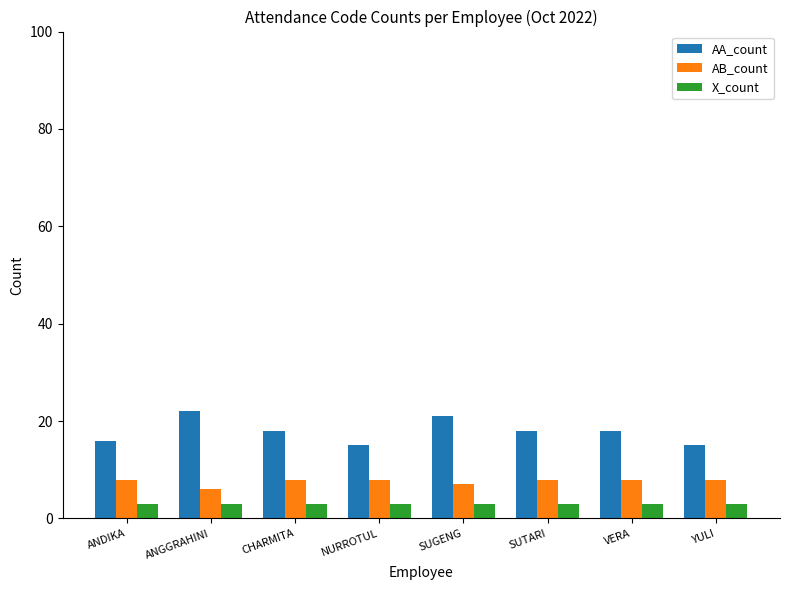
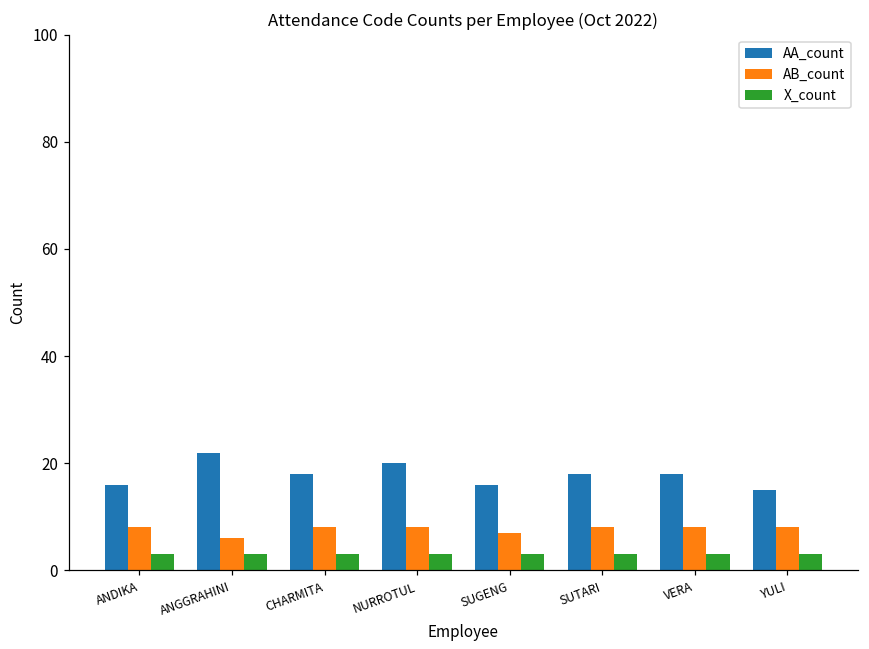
  {
    "AA_count": {
      "ANDIKA": 16,
      "ANGGRAHINI": 22,
      "CHARMITA": 18,
-     "NURROTUL": 15,
-     "SUGENG": 21,
+     "NURROTUL": 20,
+     "SUGENG": 16,
      "SUTARI": 18,
      "VERA": 18,
      "YULI": 15
    },
    "AB_count": {
      "ANDIKA": 8,
      "ANGGRAHINI": 6,
      "CHARMITA": 8,
      "NURROTUL": 8,
      "SUGENG": 7,
      "SUTARI": 8,
      "VERA": 8,
      "YULI": 8
    },
    "X_count": {
      "ANDIKA": 3,
      "ANGGRAHINI": 3,
      "CHARMITA": 3,
      "NURROTUL": 3,
      "SUGENG": 3,
      "SUTARI": 3,
      "VERA": 3,
      "YULI": 3
    }
  }
